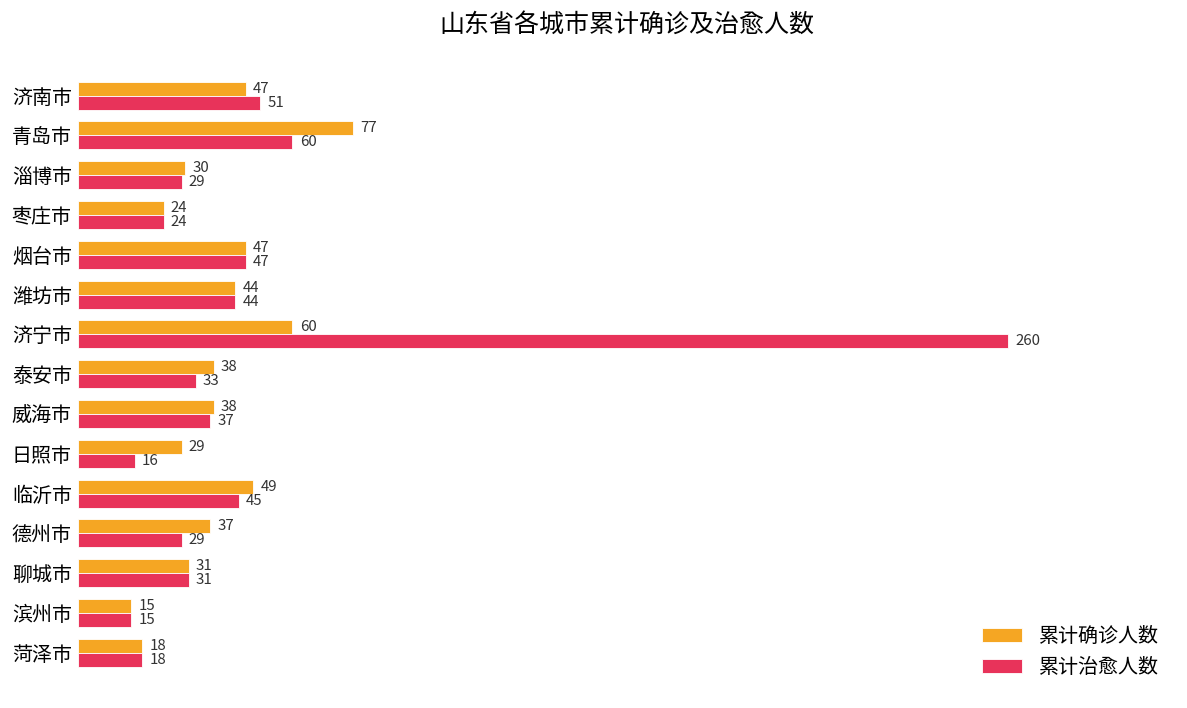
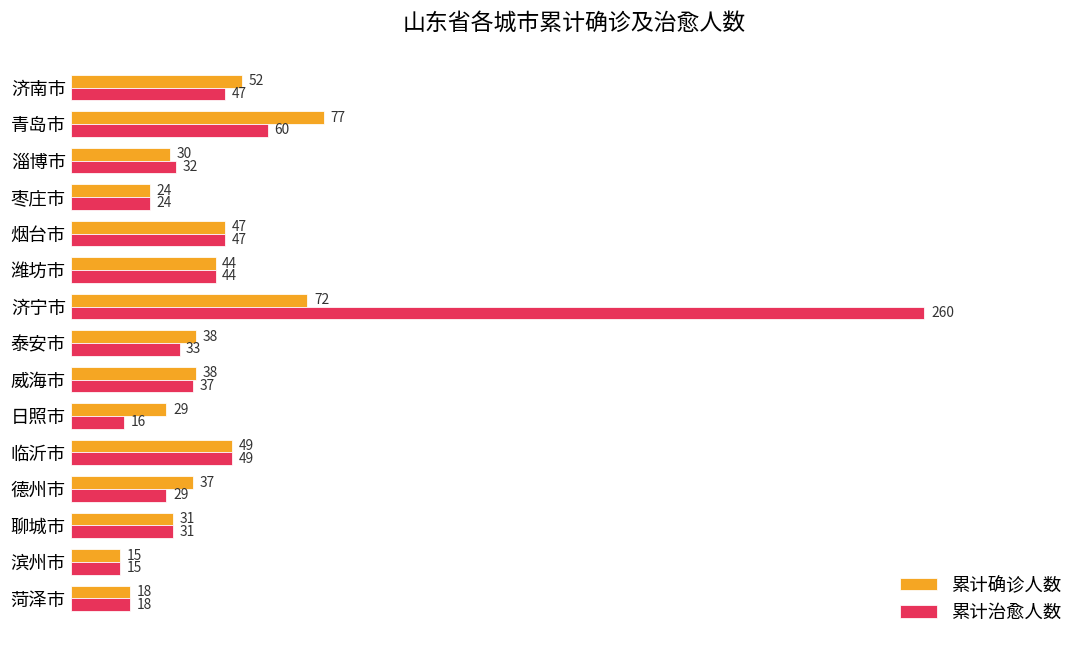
  {
    "累计确诊人数": {
-     "济南市": 47,
+     "济南市": 52,
      "青岛市": 77,
      "淄博市": 30,
      "枣庄市": 24,
      "烟台市": 47,
      "潍坊市": 44,
-     "济宁市": 60,
+     "济宁市": 72,
      "泰安市": 38,
      "威海市": 38,
      "日照市": 29,
      "临沂市": 49,
      "德州市": 37,
      "聊城市": 31,
      "滨州市": 15,
      "菏泽市": 18
    },
    "累计治愈人数": {
-     "济南市": 51,
+     "济南市": 47,
      "青岛市": 60,
-     "淄博市": 29,
+     "淄博市": 32,
      "枣庄市": 24,
      "烟台市": 47,
      "潍坊市": 44,
      "济宁市": 260,
      "泰安市": 33,
      "威海市": 37,
      "日照市": 16,
-     "临沂市": 45,
+     "临沂市": 49,
      "德州市": 29,
      "聊城市": 31,
      "滨州市": 15,
      "菏泽市": 18
    }
  }
